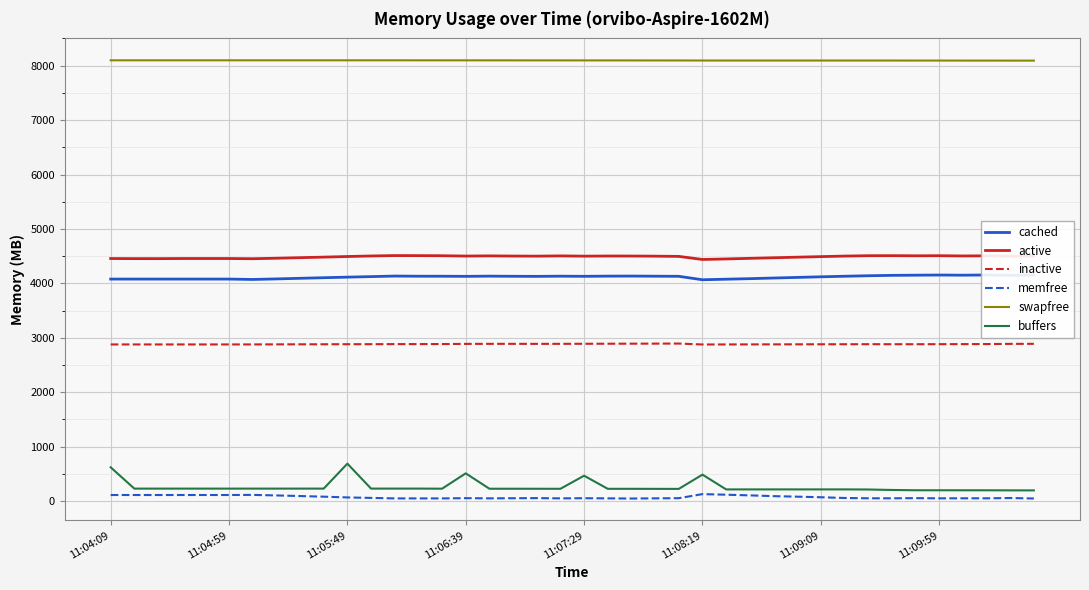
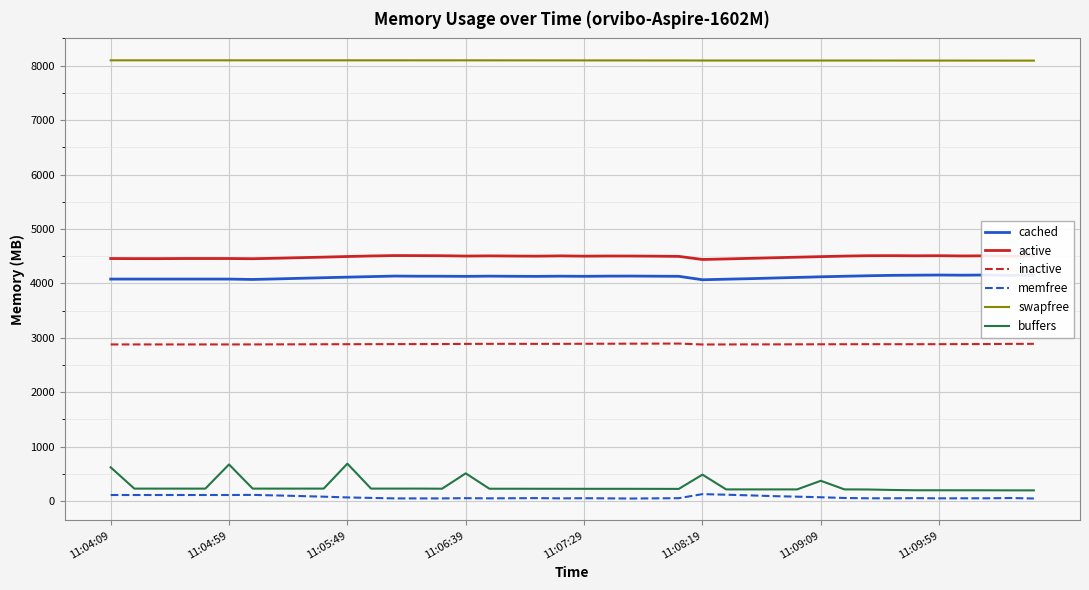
  {
    "swapfree": {
      "11:04:09": 8100,
      "11:04:59": 8100,
      "11:05:49": 8100,
      "11:06:39": 8100,
      "11:07:29": 8100,
      "11:08:19": 8100,
      "11:09:09": 8100,
      "11:09:59": 8100
    },
    "buffers": {
      "11:04:09": 600,
-     "11:04:59": 200,
+     "11:04:59": 700,
      "11:05:49": 700,
      "11:06:39": 500,
-     "11:07:29": 500,
+     "11:07:29": 200,
      "11:08:19": 500,
-     "11:09:09": 200,
+     "11:09:09": 400,
      "11:09:59": 200
    }
  }
